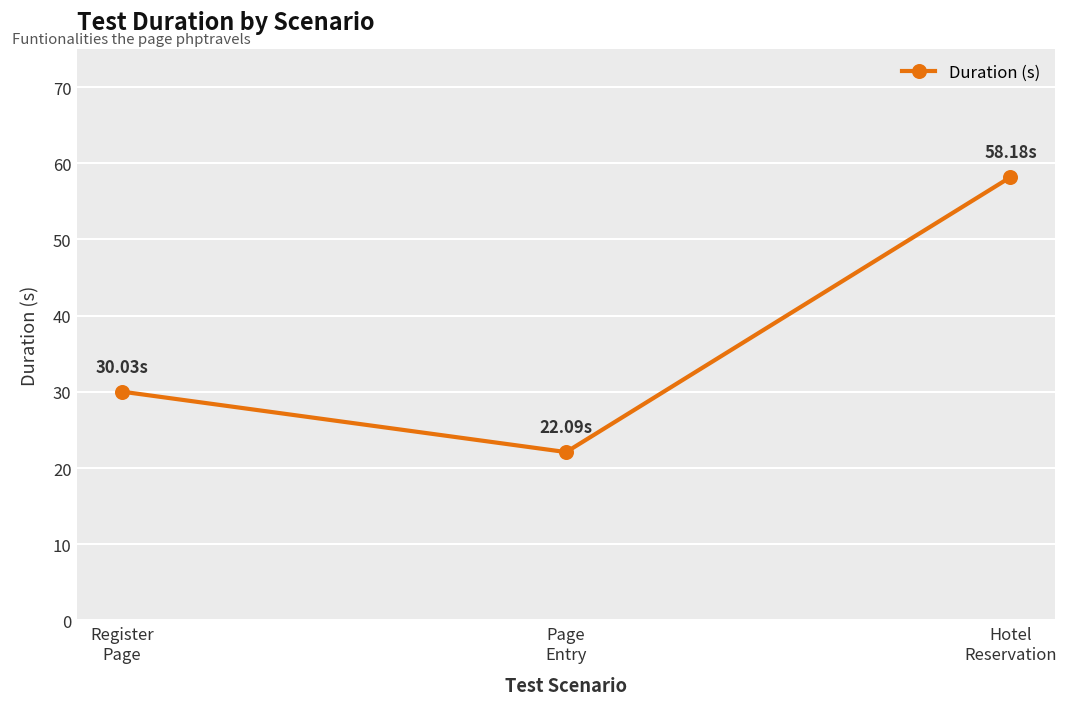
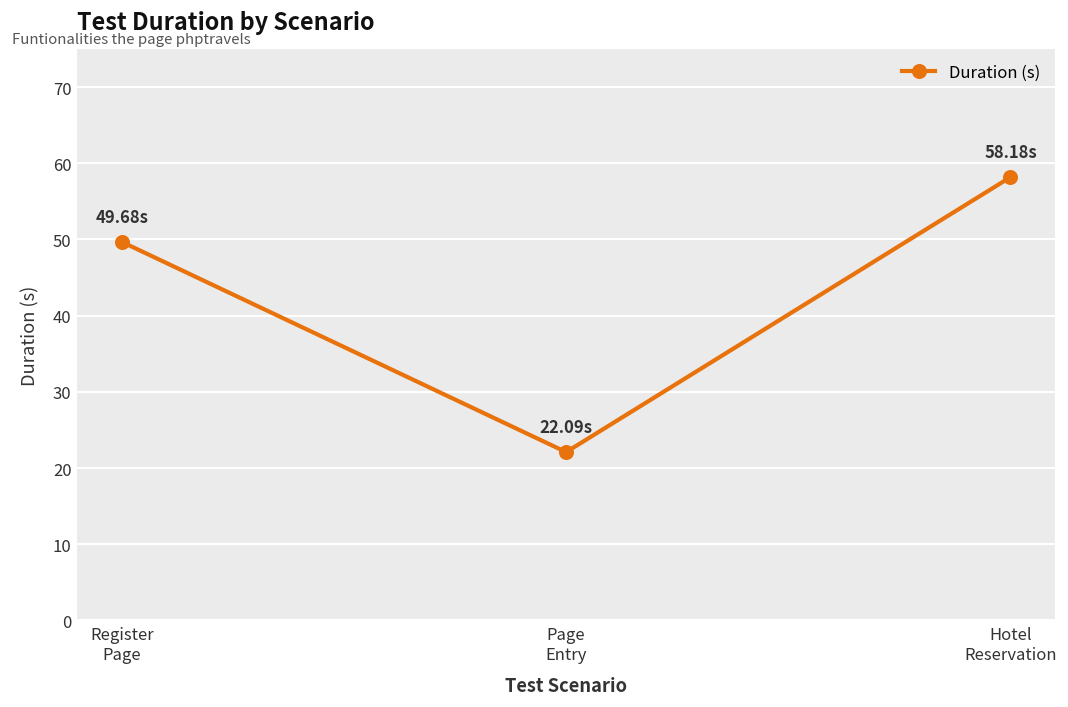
  {
-   "Register Page": "30.03s",
+   "Register Page": "49.68s",
    "Page Entry": "22.09s",
    "Hotel Reservation": "58.18s"
  }
